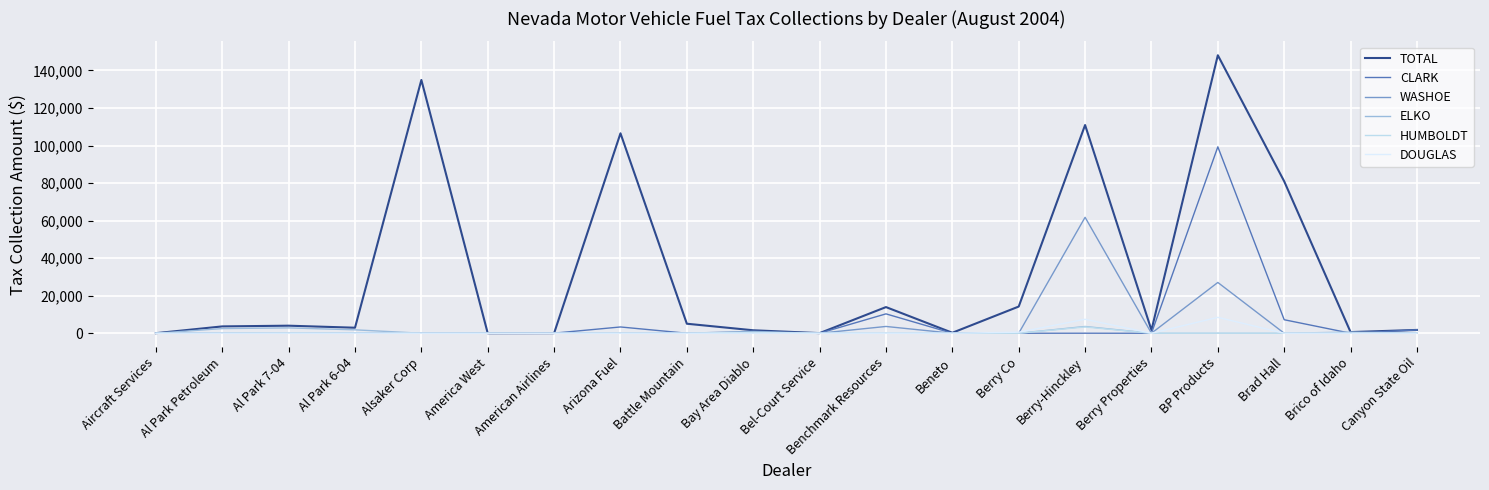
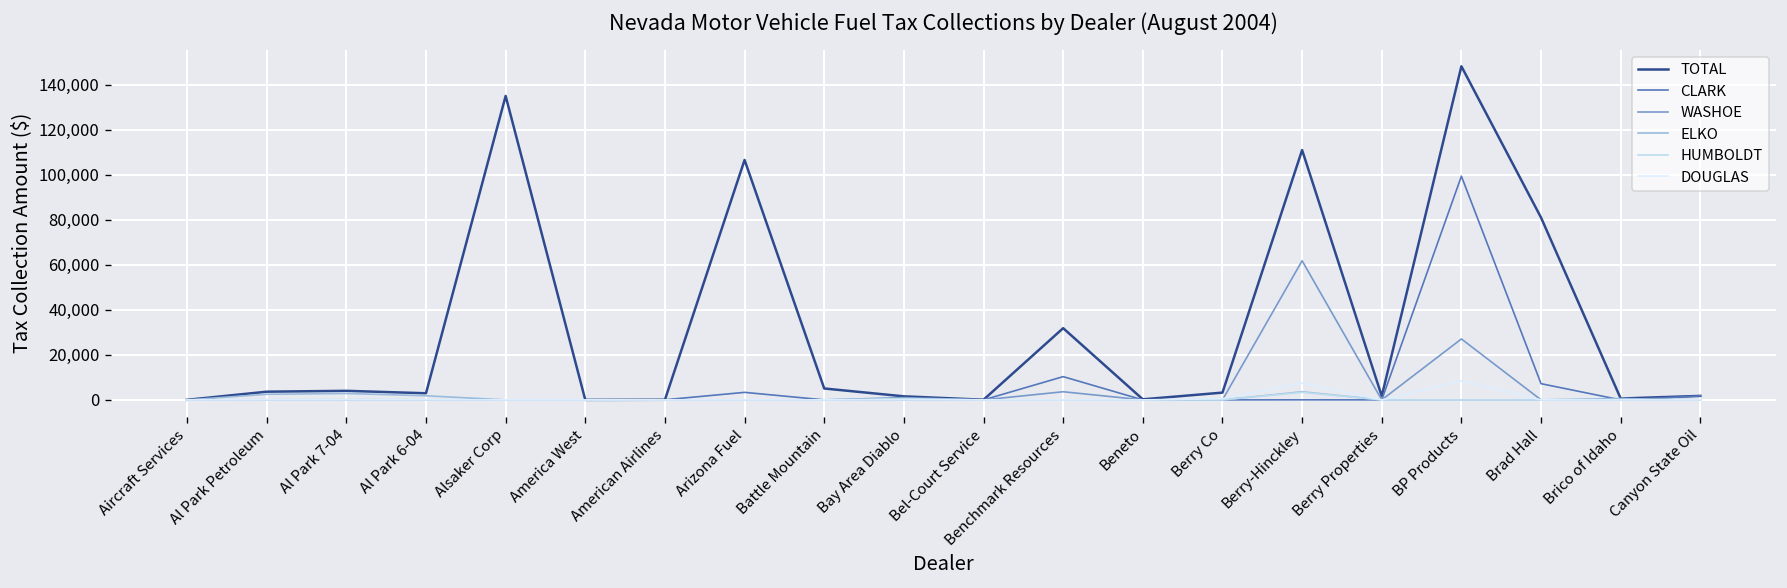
  {
    "TOTAL": {
      "Alsaker Corp": "135,000",
      "Arizona Fuel": "107,000",
      "Battle Mountain": "5,000",
-     "Benchmark Resources": "14,000",
-     "Berry Co": "14,000",
+     "Benchmark Resources": "32,000",
+     "Berry Co": "3,000",
      "Berry-Hinckley": "111,000",
      "Berry Properties": "2,000",
      "BP Products": "148,000",
      "Brad Hall": "81,000"
    }
  }
